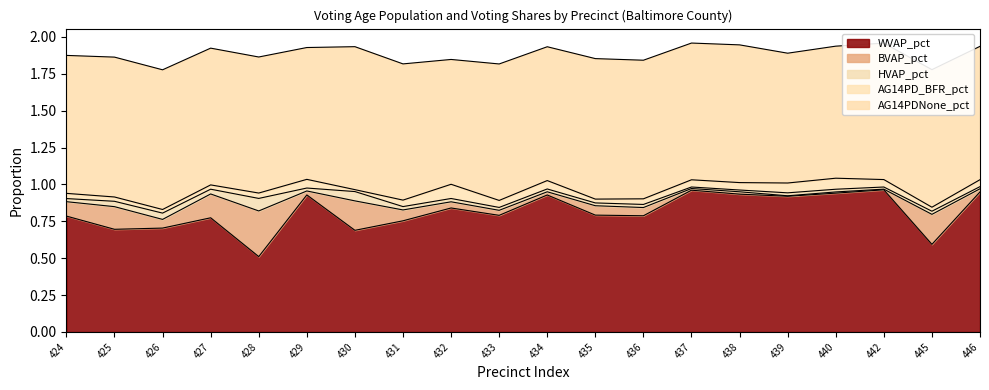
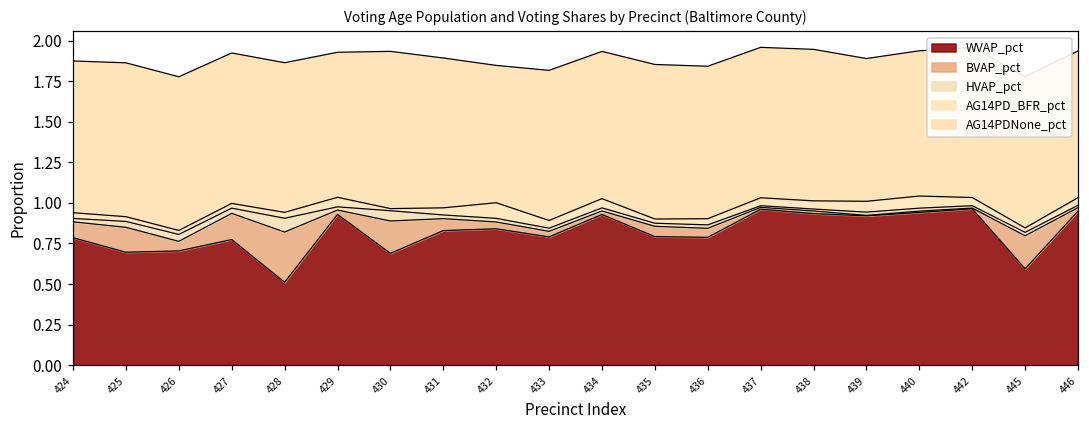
  {
    "WVAP_pct": {
      "424": 0.79,
      "425": 0.70,
      "426": 0.70,
      "427": 0.77,
      "428": 0.51,
      "429": 0.93,
      "430": 0.69,
-     "431": 0.75,
+     "431": 0.83,
      "432": 0.84,
      "433": 0.79,
      "434": 0.93,
      "435": 0.79,
      "436": 0.79,
      "445": 0.59,
      "446": 0.95
    },
    "BVAP_pct": {
      "424": 0.10,
      "425": 0.15,
      "426": 0.06,
      "427": 0.16,
      "428": 0.31,
      "429": 0.03,
      "430": 0.20,
      "431": 0.07,
      "432": 0.04,
      "433": 0.03,
      "434": 0.02,
      "435": 0.06,
      "436": 0.06,
      "445": 0.20
    }
  }
